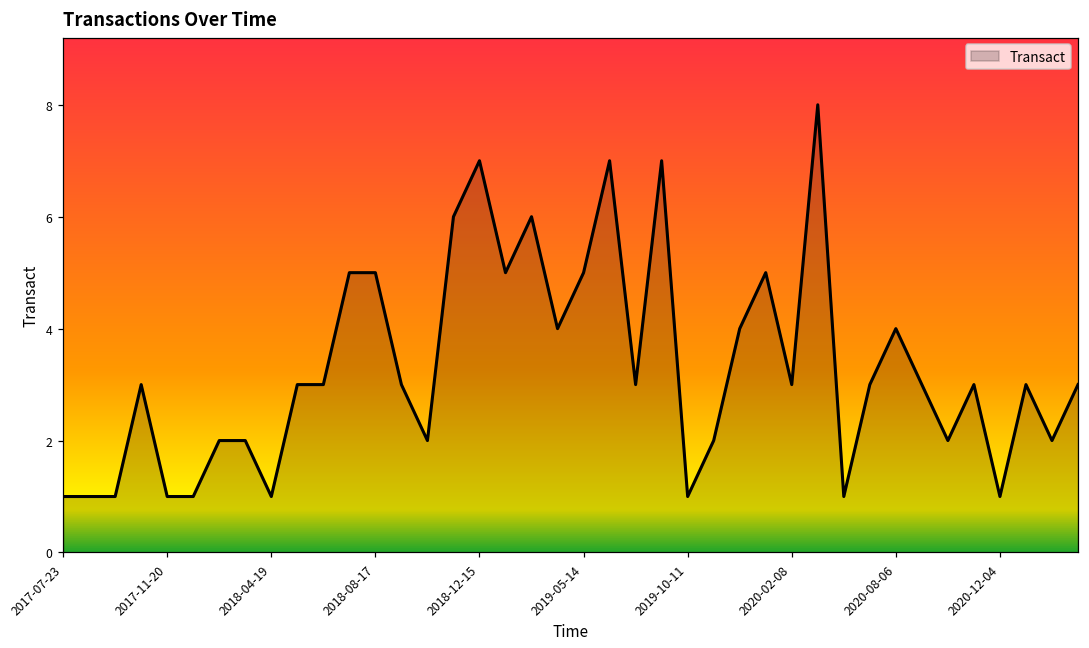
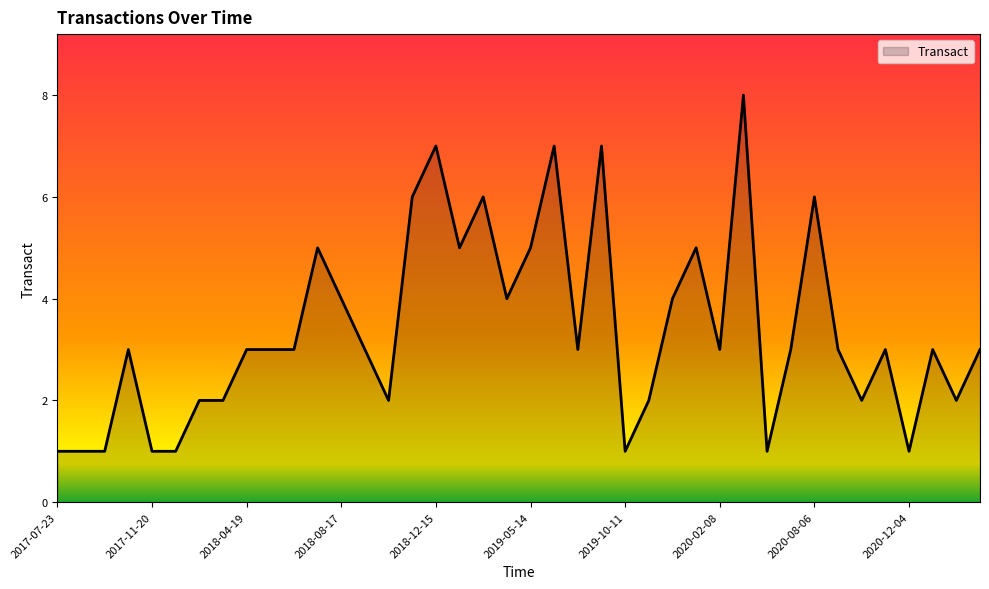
  {
    "2017-07-23": 1,
    "2017-11-20": 1,
-   "2018-04-19": 1,
-   "2018-08-17": 5,
+   "2018-04-19": 3,
+   "2018-08-17": 4,
    "2018-12-15": 7,
    "2019-05-14": 5,
    "2019-10-11": 1,
    "2020-02-08": 3,
-   "2020-08-06": 4,
+   "2020-08-06": 6,
    "2020-12-04": 1
  }
